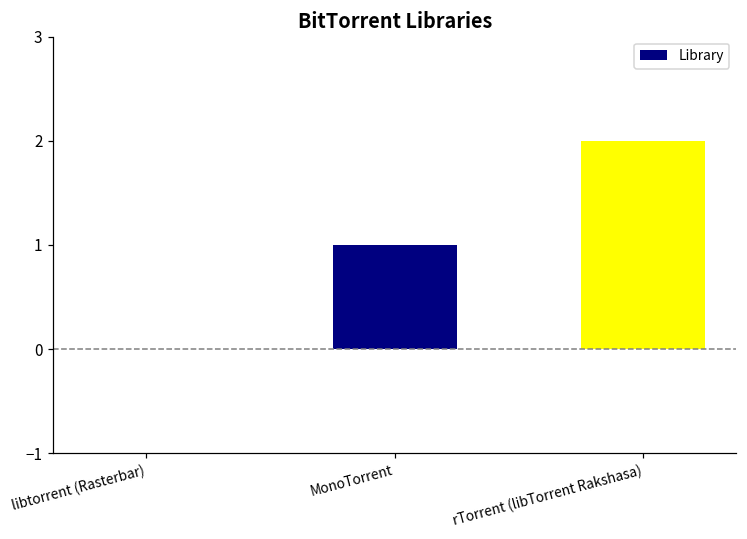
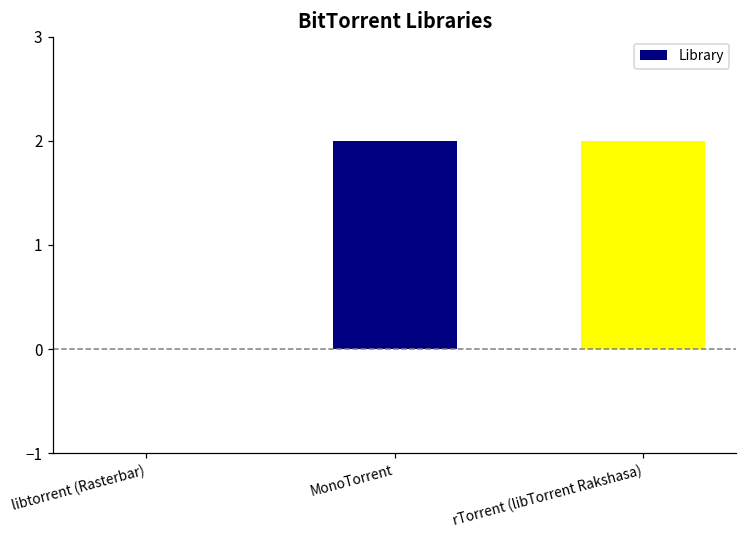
  {
    "libtorrent (Rasterbar)": 0,
-   "MonoTorrent": 1,
+   "MonoTorrent": 2,
    "rTorrent (libTorrent Rakshasa)": 2
  }
